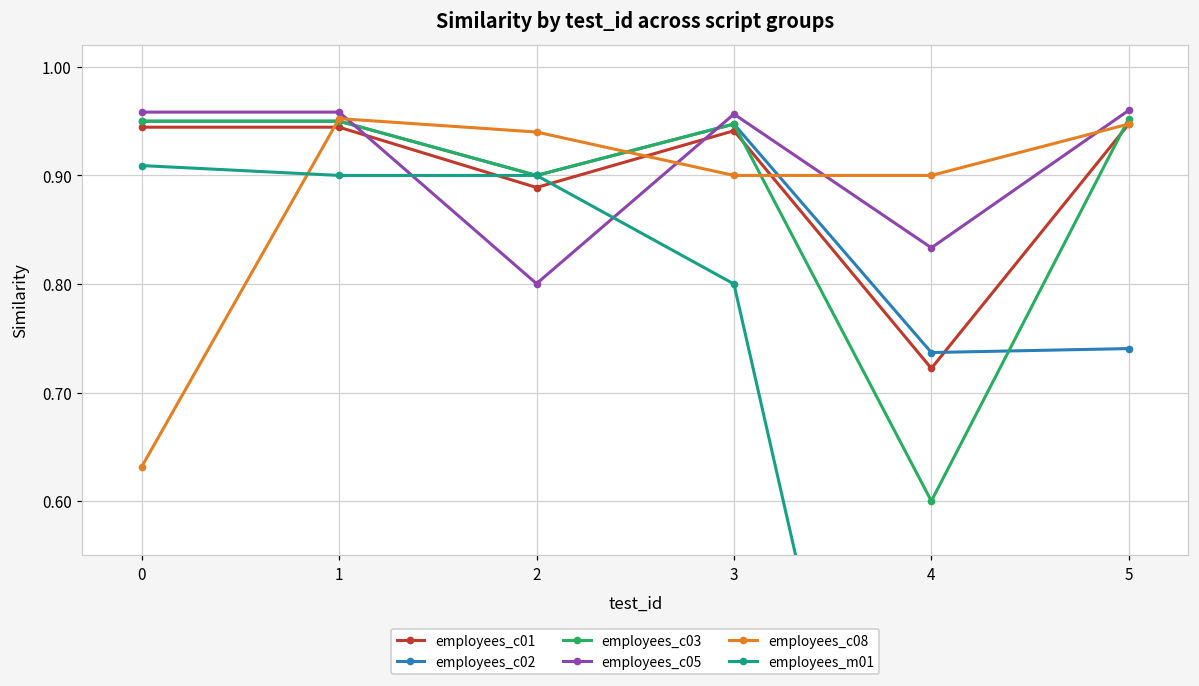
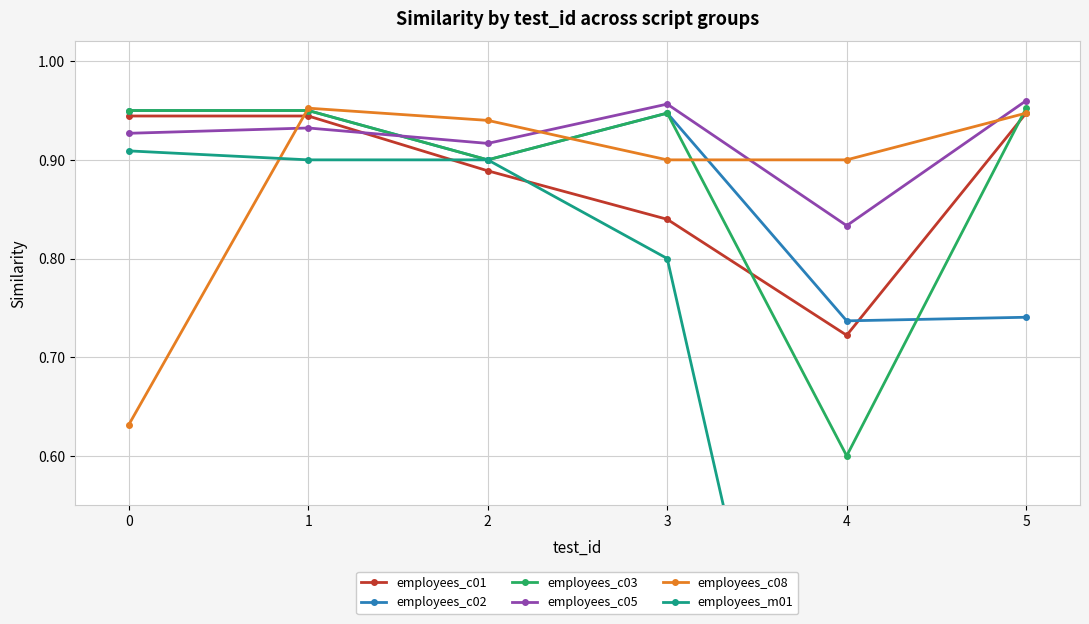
  {
    "employees_c01": {
      "0": 0.94,
      "1": 0.94,
      "2": 0.89,
-     "3": 0.94,
+     "3": 0.84,
      "4": 0.72
    },
    "employees_c02": {
      "4": 0.74,
      "5": 0.74
    },
    "employees_c05": {
-     "0": 0.96,
-     "1": 0.96,
-     "2": 0.80,
+     "0": 0.93,
+     "1": 0.93,
+     "2": 0.92,
      "3": 0.96,
      "4": 0.83,
      "5": 0.96
    },
    "employees_c08": {
      "0": 0.63,
      "2": 0.94,
      "3": 0.90,
      "4": 0.90
    }
  }
